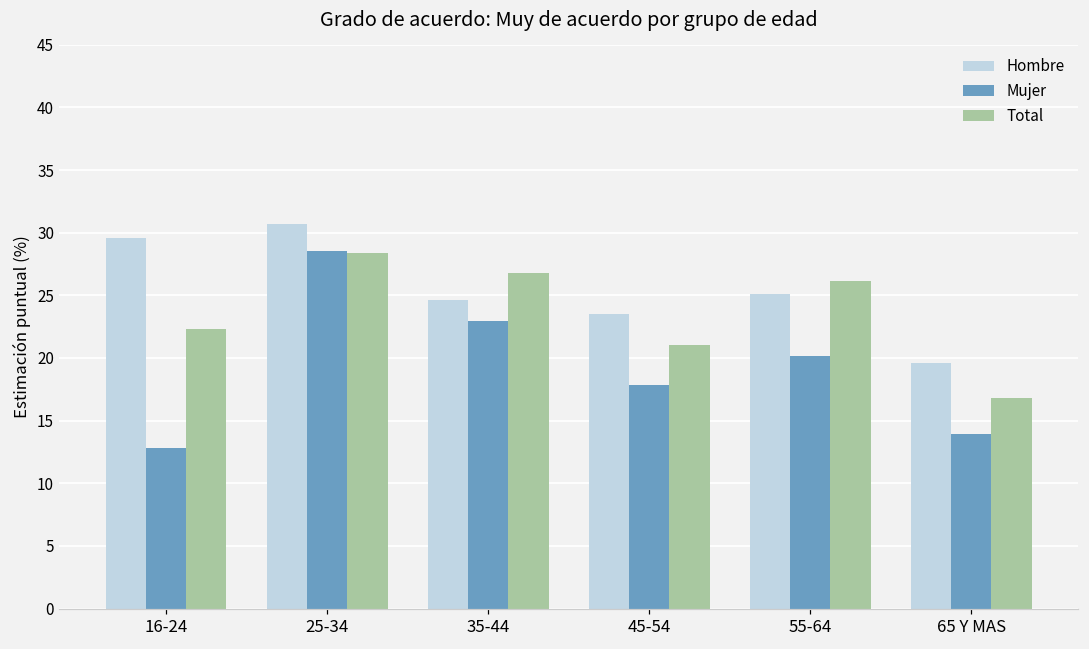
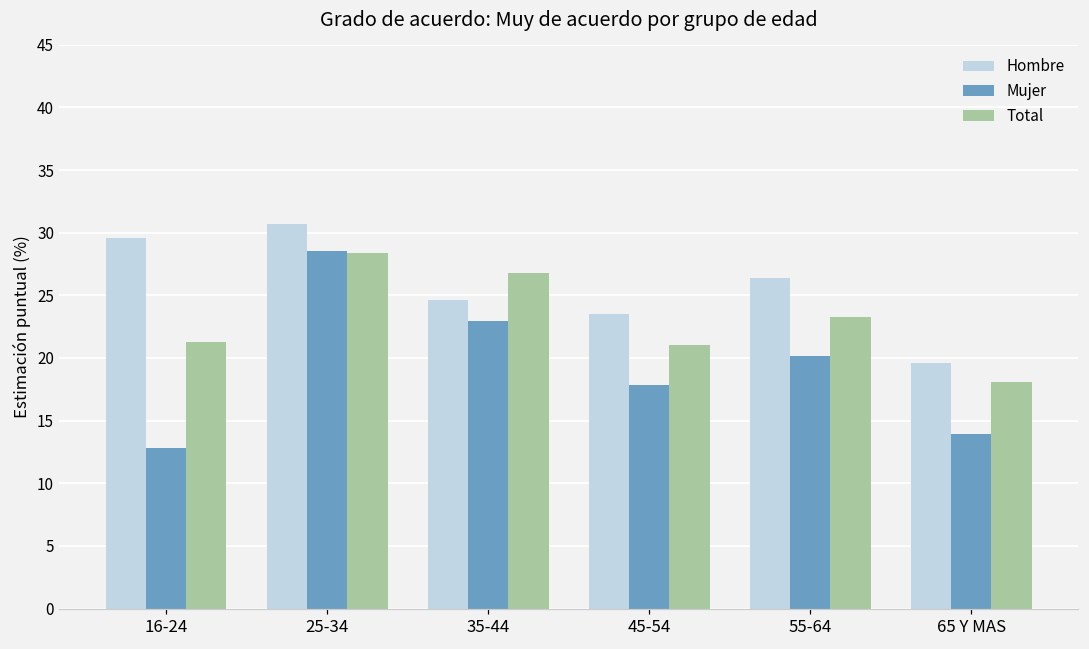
  {
    "Hombre": {
      "16-24": 29.6,
      "25-34": 30.7,
      "35-44": 24.7,
      "45-54": 23.5,
-     "55-64": 25.1,
+     "55-64": 26.4,
      "65 Y MAS": 19.6
    },
    "Mujer": {
      "16-24": 12.8,
      "25-34": 28.5,
      "35-44": 23.0,
      "45-54": 17.8,
      "55-64": 20.1,
      "65 Y MAS": 14.0
    },
    "Total": {
-     "16-24": 22.3,
+     "16-24": 21.3,
      "25-34": 28.4,
      "35-44": 26.8,
      "45-54": 21.0,
-     "55-64": 26.1,
-     "65 Y MAS": 16.8
+     "55-64": 23.3,
+     "65 Y MAS": 18.1
    }
  }
